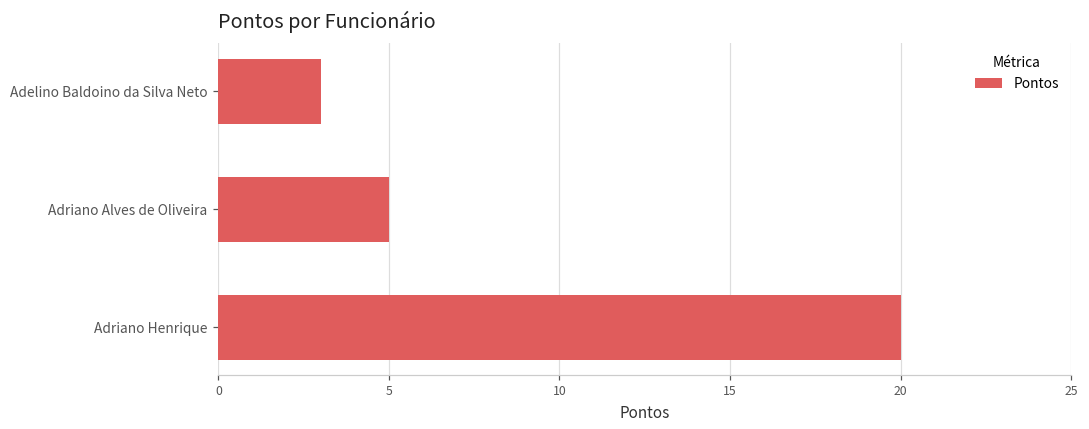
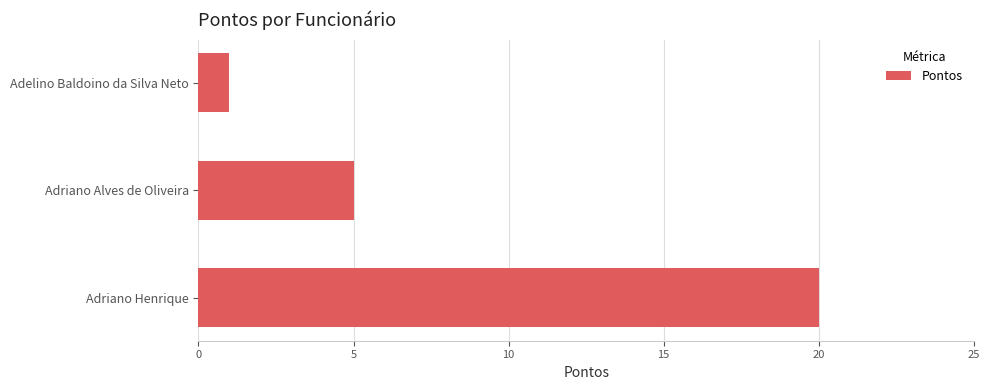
  {
-   "Adelino Baldoino da Silva Neto": 3,
+   "Adelino Baldoino da Silva Neto": 1,
    "Adriano Alves de Oliveira": 5,
    "Adriano Henrique": 20
  }
